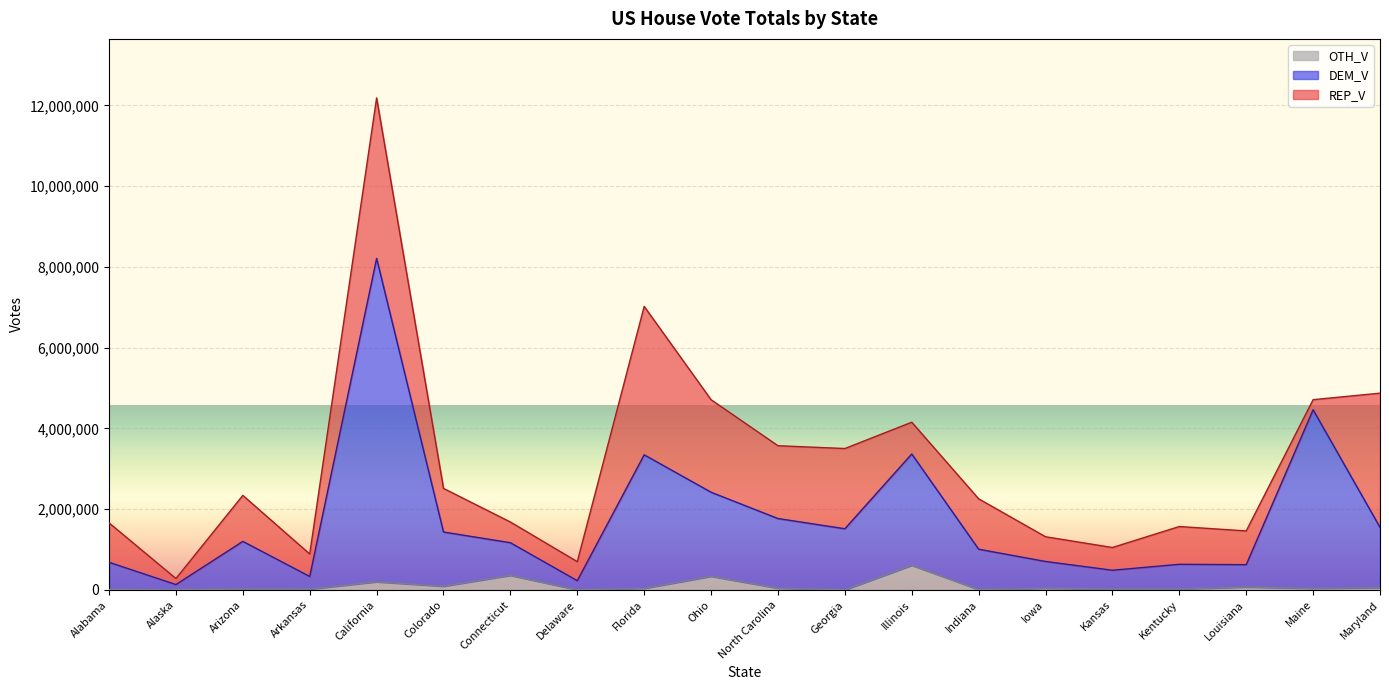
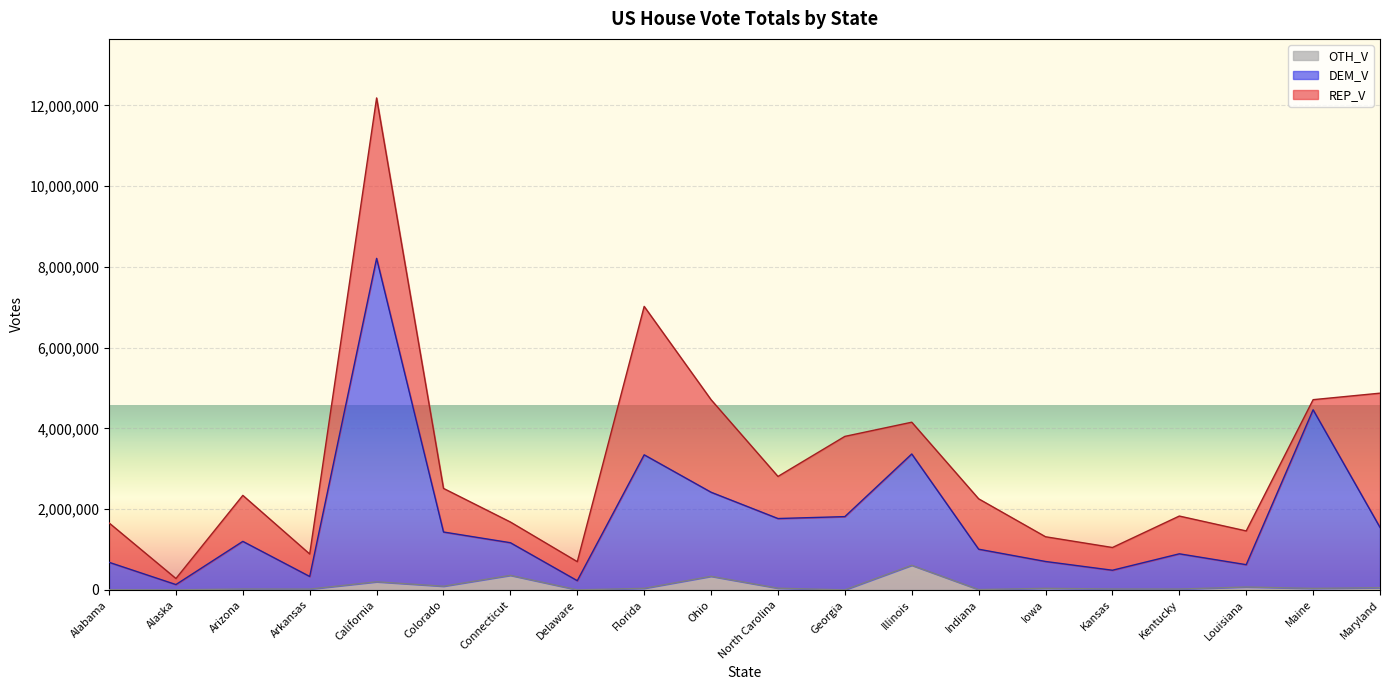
  {
    "OTH_V": {
      "Alabama": "0",
      "Alaska": "0",
      "Arizona": "0",
      "Arkansas": "0",
      "California": "200,000",
      "Colorado": "100,000",
      "Connecticut": "400,000",
      "Delaware": "0",
      "Florida": "0",
      "Ohio": "300,000",
      "North Carolina": "0",
      "Georgia": "0",
      "Illinois": "600,000",
      "Indiana": "0",
      "Iowa": "0",
      "Kansas": "0",
      "Kentucky": "0",
      "Louisiana": "100,000",
      "Maine": "0",
      "Maryland": "100,000"
    },
    "DEM_V": {
      "Alabama": "700,000",
      "Alaska": "100,000",
      "Arizona": "1,200,000",
      "Arkansas": "300,000",
      "California": "8,000,000",
      "Colorado": "1,300,000",
      "Connecticut": "800,000",
      "Delaware": "200,000",
      "Florida": "3,300,000",
      "Ohio": "2,100,000",
      "North Carolina": "1,700,000",
-     "Georgia": "1,500,000",
+     "Georgia": "1,800,000",
      "Illinois": "2,800,000",
      "Indiana": "1,000,000",
      "Iowa": "700,000",
      "Kansas": "500,000",
-     "Kentucky": "600,000",
+     "Kentucky": "900,000",
      "Louisiana": "600,000",
      "Maine": "4,400,000",
      "Maryland": "1,500,000"
    },
    "REP_V": {
      "Alabama": "1,000,000",
      "Alaska": "100,000",
      "Arizona": "1,100,000",
      "Arkansas": "600,000",
      "California": "4,000,000",
      "Colorado": "1,100,000",
      "Connecticut": "500,000",
      "Delaware": "500,000",
      "Florida": "3,700,000",
      "Ohio": "2,300,000",
-     "North Carolina": "1,800,000",
+     "North Carolina": "1,000,000",
      "Georgia": "2,000,000",
      "Illinois": "800,000",
      "Indiana": "1,200,000",
      "Iowa": "600,000",
      "Kansas": "600,000",
      "Kentucky": "900,000",
      "Louisiana": "800,000",
      "Maine": "300,000",
      "Maryland": "3,300,000"
    }
  }
